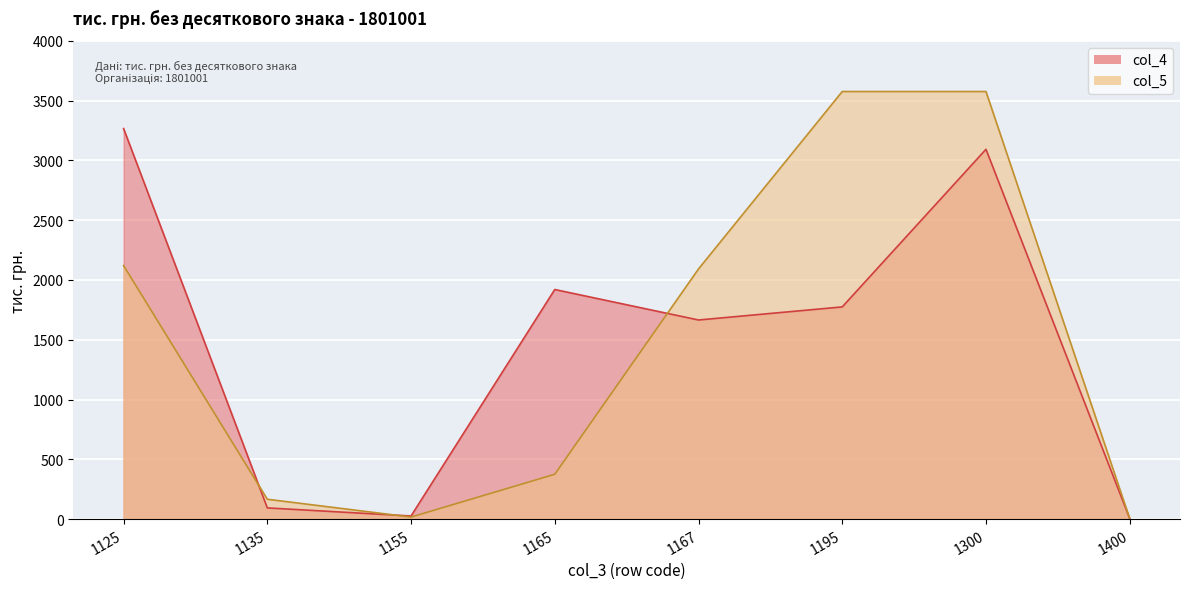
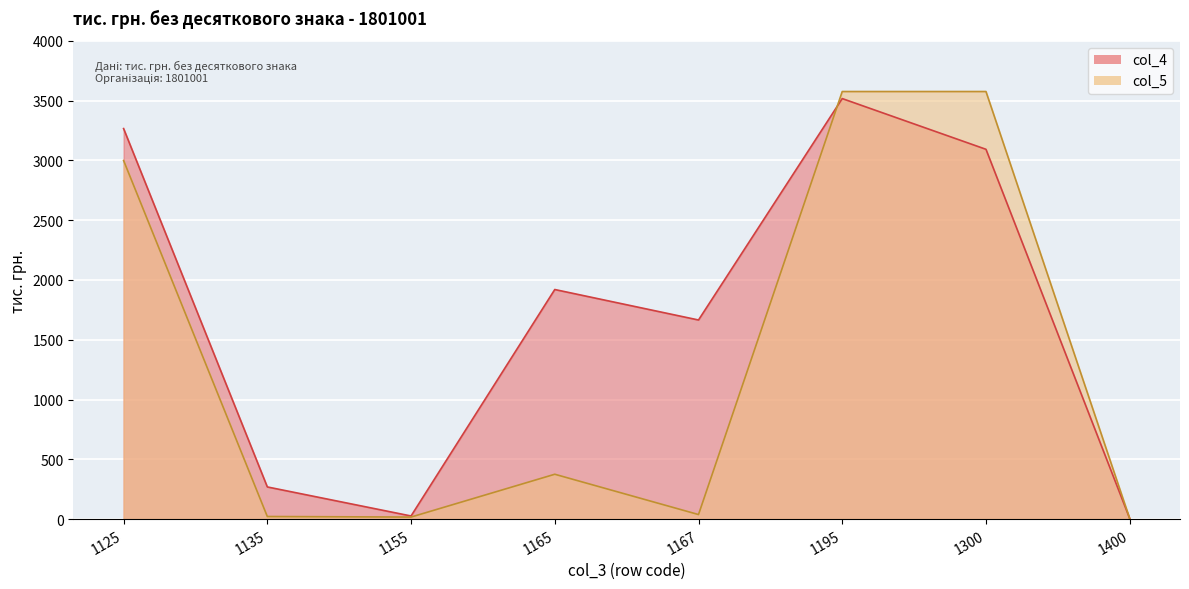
  {
    "col_4": {
      "1125": 3270,
-     "1135": 90,
+     "1135": 270,
      "1165": 1920,
      "1167": 1670,
-     "1195": 1770,
+     "1195": 3520,
      "1300": 3090
    },
    "col_5": {
-     "1125": 2120,
-     "1135": 170,
+     "1125": 3000,
+     "1135": 20,
      "1165": 380,
-     "1167": 2090,
+     "1167": 40,
      "1195": 3580,
      "1300": 3580
    }
  }
